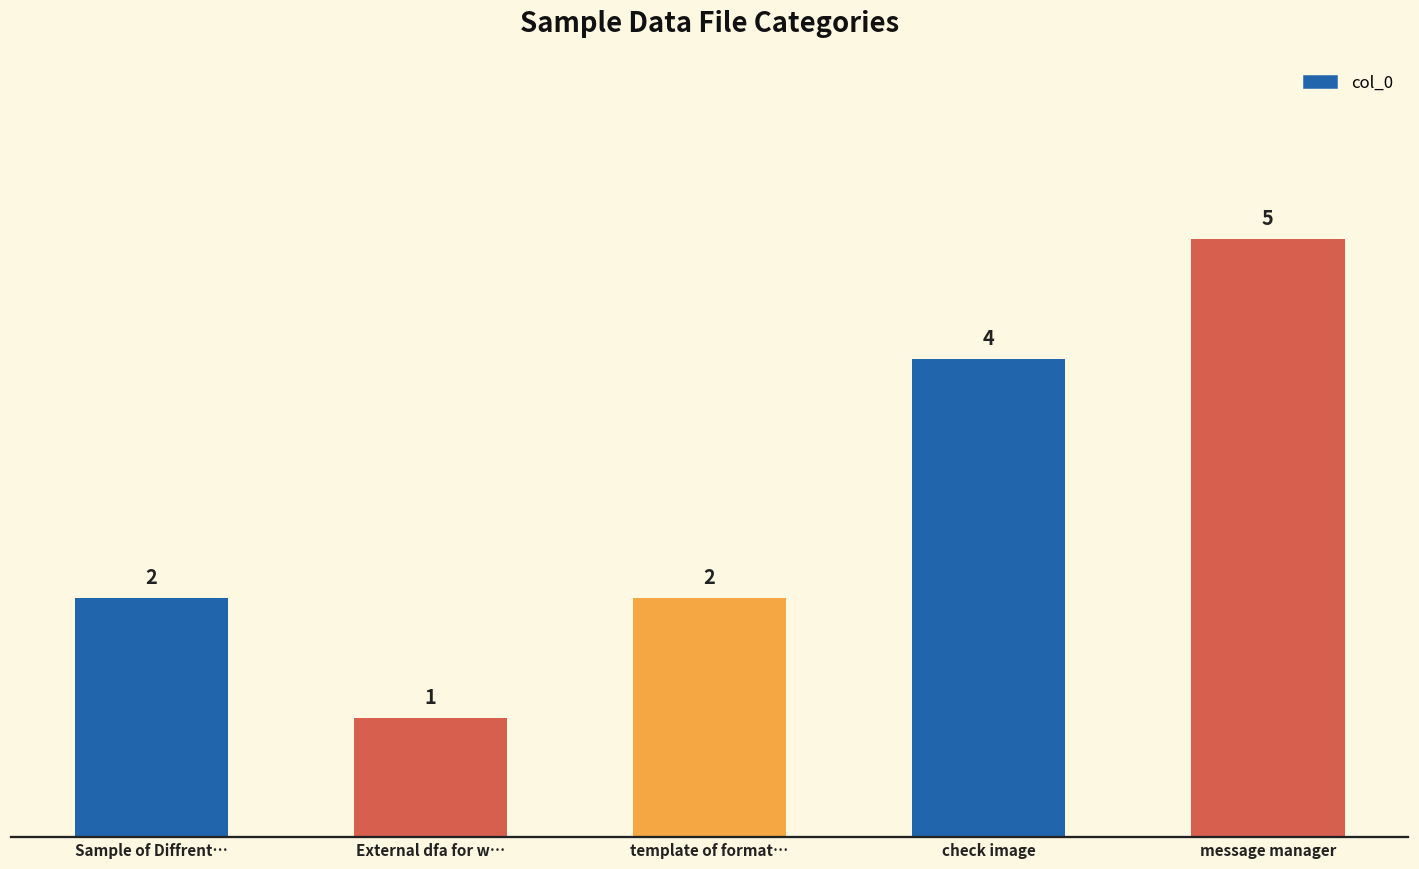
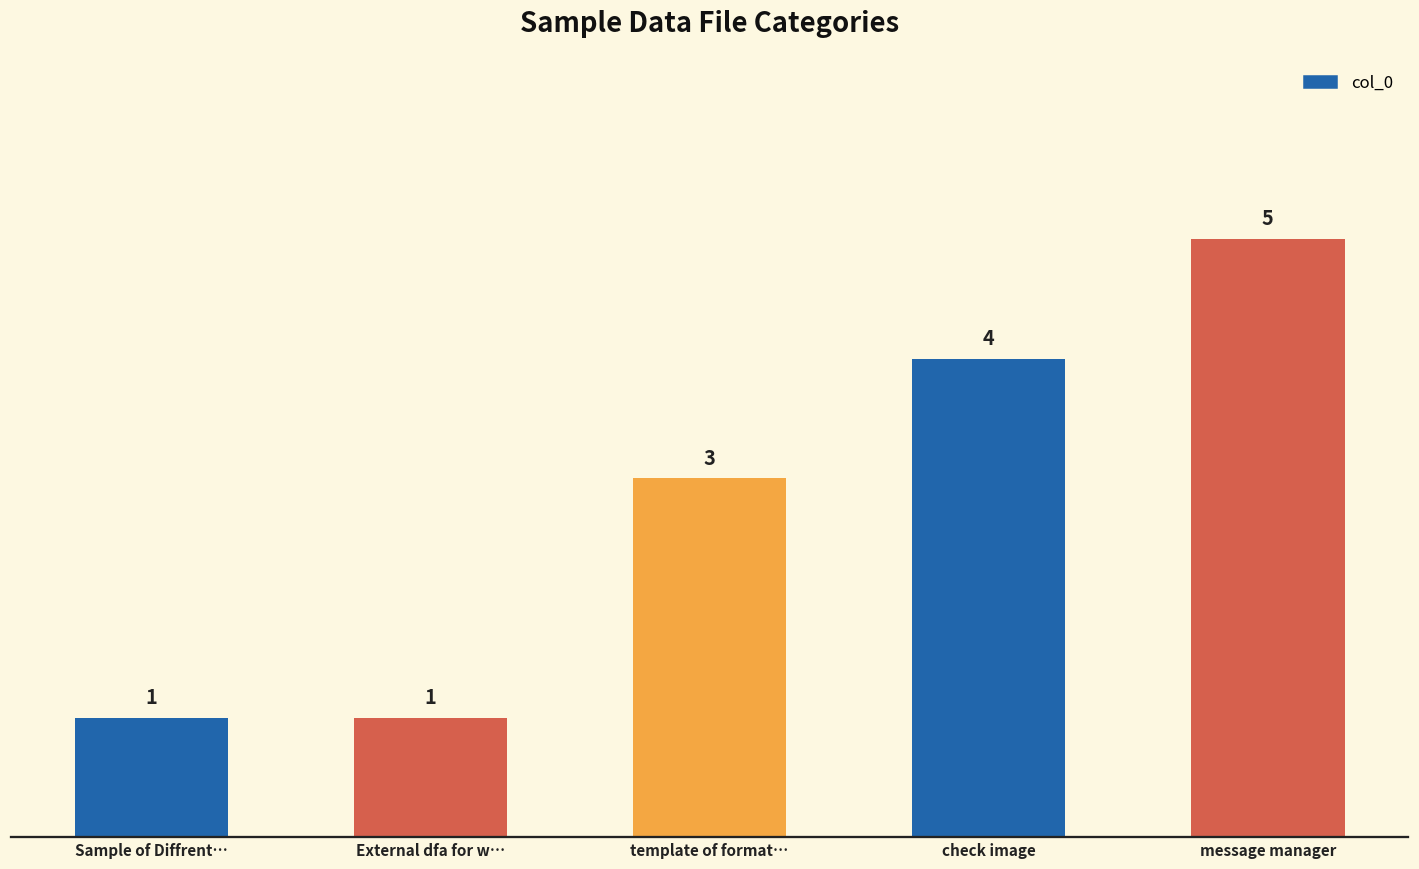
  {
-   "Sample of Diffrent…": 2,
+   "Sample of Diffrent…": 1,
    "External dfa for w…": 1,
-   "template of format…": 2,
+   "template of format…": 3,
    "check image": 4,
    "message manager": 5
  }
